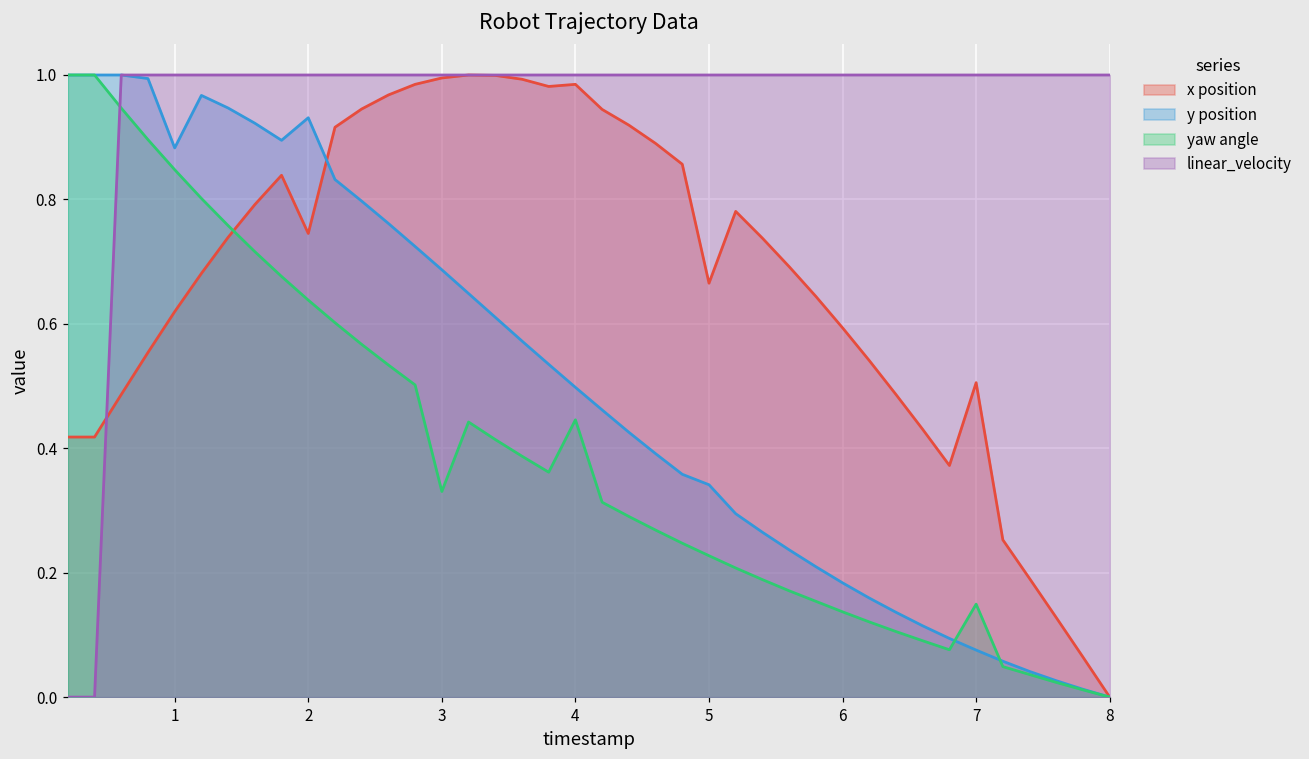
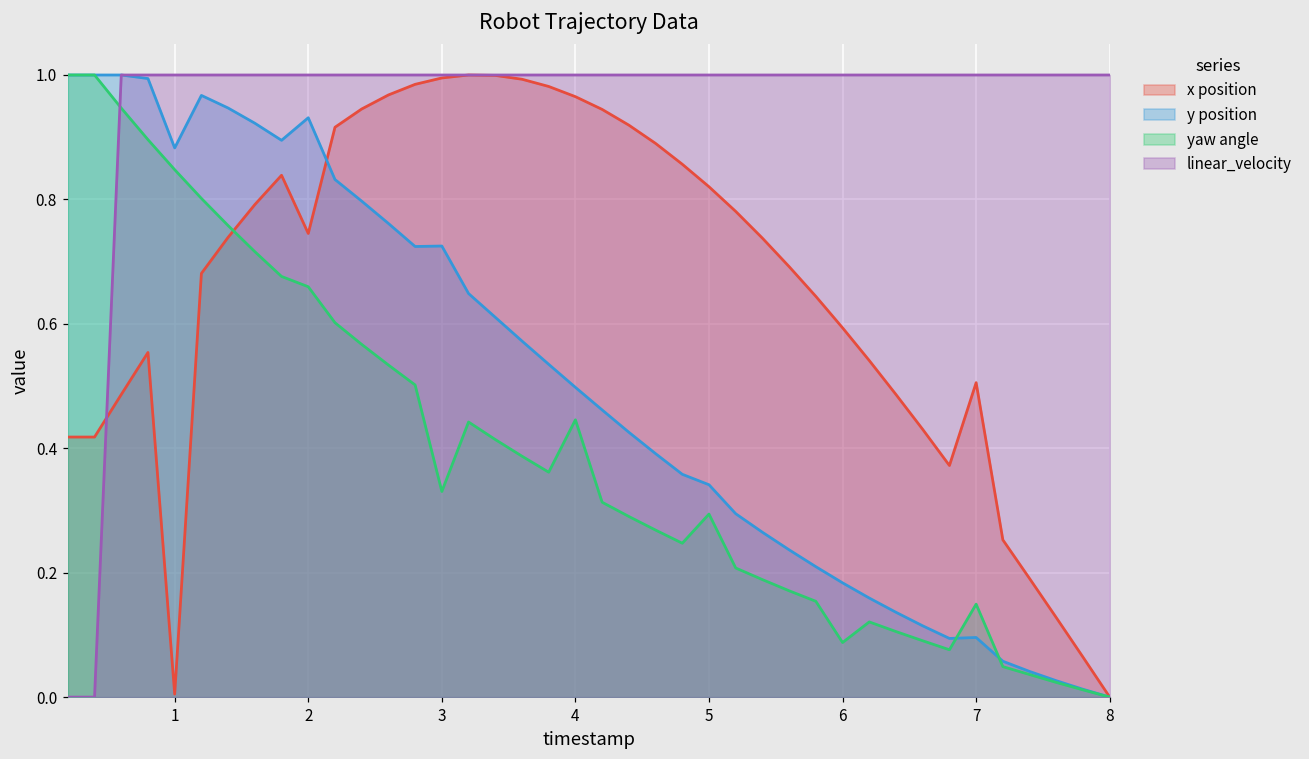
  {
    "x position": {
-     "1": 0.62,
+     "1": 0.00,
      "2": 0.75,
      "3": 1.00,
-     "4": 0.98,
-     "5": 0.67,
+     "4": 0.97,
+     "5": 0.82,
      "6": 0.59,
      "7": 0.51
    },
    "y position": {
      "1": 0.88,
      "2": 0.93,
-     "3": 0.69,
+     "3": 0.73,
      "4": 0.50,
      "5": 0.34,
      "6": 0.18,
-     "7": 0.08
+     "7": 0.10
    },
    "yaw angle": {
      "1": 0.85,
-     "2": 0.64,
+     "2": 0.66,
      "3": 0.33,
      "4": 0.45,
-     "5": 0.23,
-     "6": 0.14,
+     "5": 0.29,
+     "6": 0.09,
      "7": 0.15
    },
    "linear_velocity": {
      "1": 1.00,
      "2": 1.00,
      "3": 1.00,
      "4": 1.00,
      "5": 1.00,
      "6": 1.00,
      "7": 1.00,
      "8": 1.00
    }
  }
